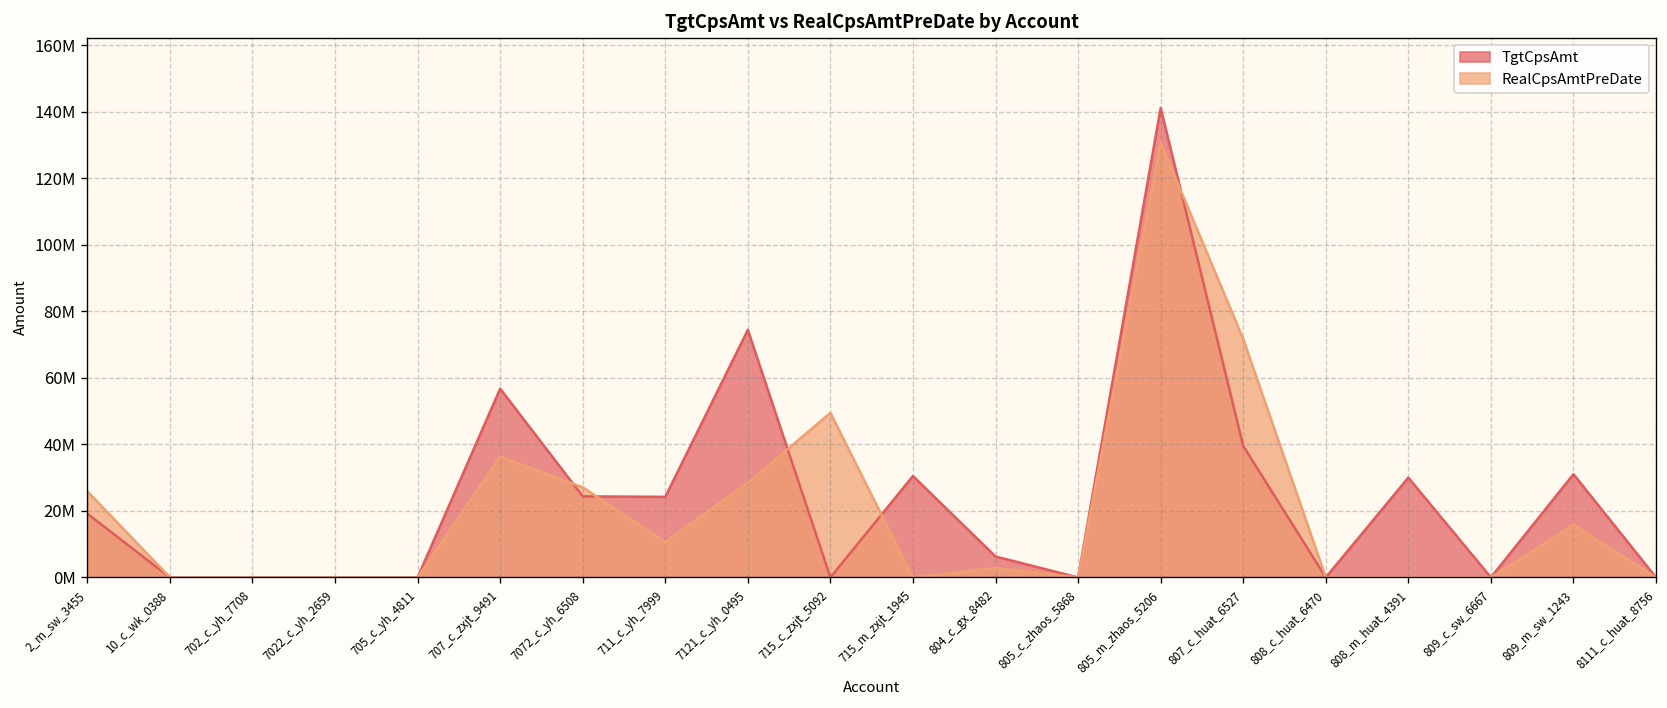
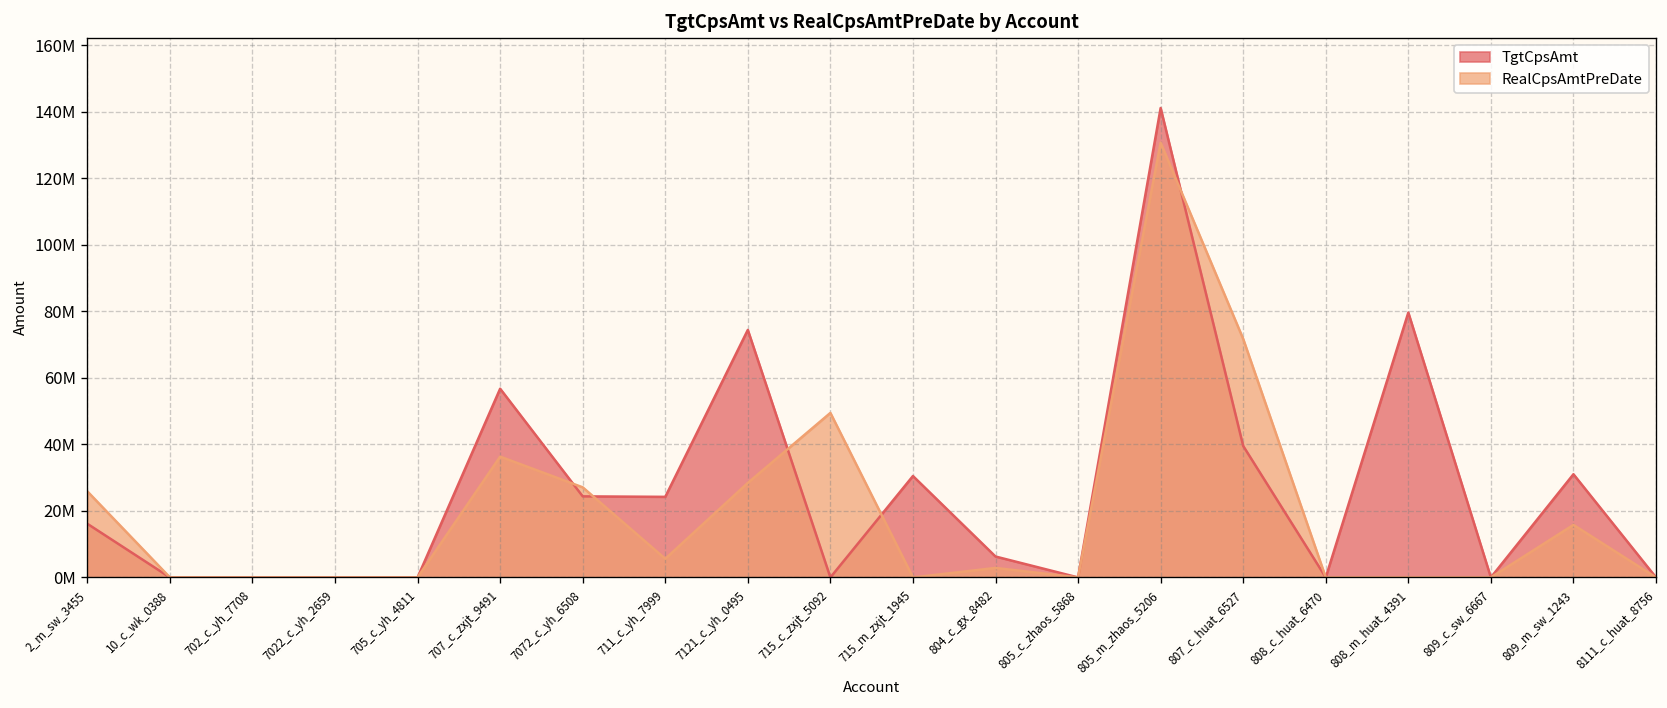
  {
    "TgtCpsAmt": {
-     "2_m_sw_3455": 19000000,
+     "2_m_sw_3455": 16000000,
      "707_c_zxjt_9491": 57000000,
      "7072_c_yh_6508": 24000000,
      "711_c_yh_7999": 24000000,
      "7121_c_yh_0495": 74000000,
      "715_c_zxjt_5092": 0,
      "715_m_zxjt_1945": 30000000,
      "804_c_gx_8482": 6000000,
      "805_m_zhaos_5206": 141000000,
      "807_c_huat_6527": 40000000,
-     "808_m_huat_4391": 30000000,
+     "808_m_huat_4391": 80000000,
      "809_m_sw_1243": 31000000
    },
    "RealCpsAmtPreDate": {
      "2_m_sw_3455": 26000000,
      "707_c_zxjt_9491": 36000000,
      "7072_c_yh_6508": 27000000,
-     "711_c_yh_7999": 11000000,
+     "711_c_yh_7999": 6000000,
      "7121_c_yh_0495": 28000000,
      "715_c_zxjt_5092": 49000000,
      "715_m_zxjt_1945": 0,
      "804_c_gx_8482": 3000000,
      "805_m_zhaos_5206": 131000000,
      "807_c_huat_6527": 72000000,
      "808_m_huat_4391": 0,
      "809_m_sw_1243": 16000000
    }
  }
